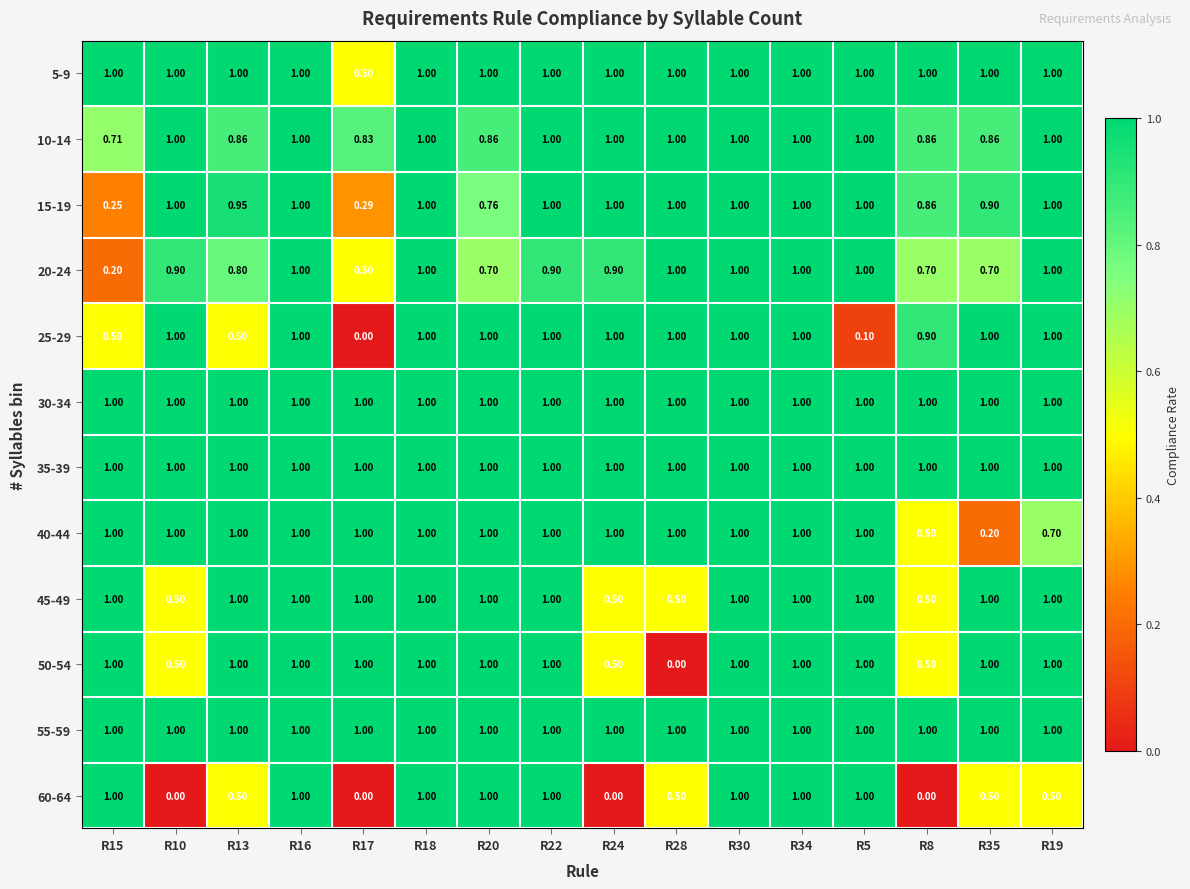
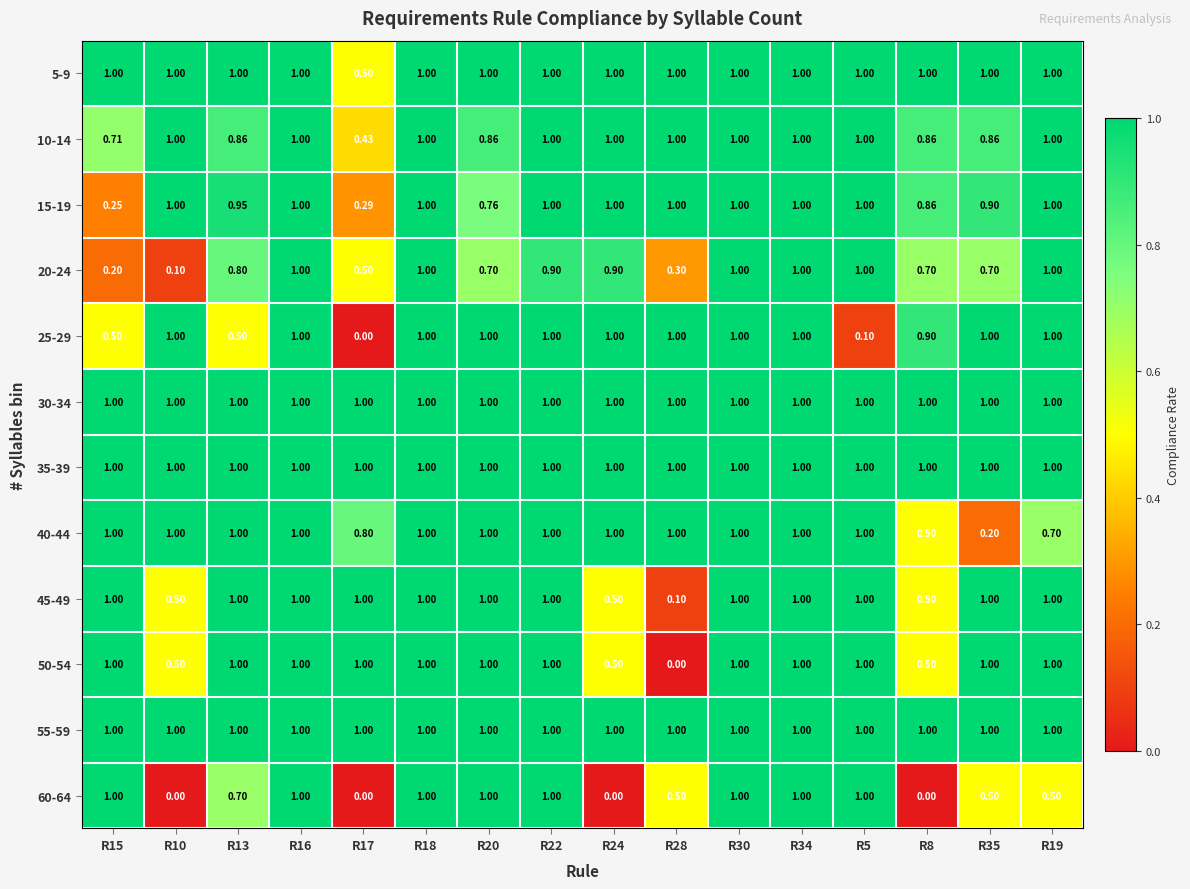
  {
    "5-9": {
      "R15": 1.00,
      "R10": 1.00,
      "R13": 1.00,
      "R16": 1.00,
      "R17": 0.50,
      "R18": 1.00,
      "R20": 1.00,
      "R22": 1.00,
      "R24": 1.00,
      "R28": 1.00,
      "R30": 1.00,
      "R34": 1.00,
      "R5": 1.00,
      "R8": 1.00,
      "R35": 1.00,
      "R19": 1.00
    },
    "10-14": {
      "R15": 0.71,
      "R10": 1.00,
      "R13": 0.86,
      "R16": 1.00,
-     "R17": 0.83,
+     "R17": 0.43,
      "R18": 1.00,
      "R20": 0.86,
      "R22": 1.00,
      "R24": 1.00,
      "R28": 1.00,
      "R30": 1.00,
      "R34": 1.00,
      "R5": 1.00,
      "R8": 0.86,
      "R35": 0.86,
      "R19": 1.00
    },
    "15-19": {
      "R15": 0.25,
      "R10": 1.00,
      "R13": 0.95,
      "R16": 1.00,
      "R17": 0.29,
      "R18": 1.00,
      "R20": 0.76,
      "R22": 1.00,
      "R24": 1.00,
      "R28": 1.00,
      "R30": 1.00,
      "R34": 1.00,
      "R5": 1.00,
      "R8": 0.86,
      "R35": 0.90,
      "R19": 1.00
    },
    "20-24": {
      "R15": 0.20,
-     "R10": 0.90,
+     "R10": 0.10,
      "R13": 0.80,
      "R16": 1.00,
      "R17": 0.50,
      "R18": 1.00,
      "R20": 0.70,
      "R22": 0.90,
      "R24": 0.90,
-     "R28": 1.00,
+     "R28": 0.30,
      "R30": 1.00,
      "R34": 1.00,
      "R5": 1.00,
      "R8": 0.70,
      "R35": 0.70,
      "R19": 1.00
    },
    "25-29": {
      "R15": 0.50,
      "R10": 1.00,
      "R13": 0.50,
      "R16": 1.00,
      "R17": 0.00,
      "R18": 1.00,
      "R20": 1.00,
      "R22": 1.00,
      "R24": 1.00,
      "R28": 1.00,
      "R30": 1.00,
      "R34": 1.00,
      "R5": 0.10,
      "R8": 0.90,
      "R35": 1.00,
      "R19": 1.00
    },
    "30-34": {
      "R15": 1.00,
      "R10": 1.00,
      "R13": 1.00,
      "R16": 1.00,
      "R17": 1.00,
      "R18": 1.00,
      "R20": 1.00,
      "R22": 1.00,
      "R24": 1.00,
      "R28": 1.00,
      "R30": 1.00,
      "R34": 1.00,
      "R5": 1.00,
      "R8": 1.00,
      "R35": 1.00,
      "R19": 1.00
    },
    "35-39": {
      "R15": 1.00,
      "R10": 1.00,
      "R13": 1.00,
      "R16": 1.00,
      "R17": 1.00,
      "R18": 1.00,
      "R20": 1.00,
      "R22": 1.00,
      "R24": 1.00,
      "R28": 1.00,
      "R30": 1.00,
      "R34": 1.00,
      "R5": 1.00,
      "R8": 1.00,
      "R35": 1.00,
      "R19": 1.00
    },
    "40-44": {
      "R15": 1.00,
      "R10": 1.00,
      "R13": 1.00,
      "R16": 1.00,
-     "R17": 1.00,
+     "R17": 0.80,
      "R18": 1.00,
      "R20": 1.00,
      "R22": 1.00,
      "R24": 1.00,
      "R28": 1.00,
      "R30": 1.00,
      "R34": 1.00,
      "R5": 1.00,
      "R8": 0.50,
      "R35": 0.20,
      "R19": 0.70
    },
    "45-49": {
      "R15": 1.00,
      "R10": 0.50,
      "R13": 1.00,
      "R16": 1.00,
      "R17": 1.00,
      "R18": 1.00,
      "R20": 1.00,
      "R22": 1.00,
      "R24": 0.50,
-     "R28": 0.50,
+     "R28": 0.10,
      "R30": 1.00,
      "R34": 1.00,
      "R5": 1.00,
      "R8": 0.50,
      "R35": 1.00,
      "R19": 1.00
    },
    "50-54": {
      "R15": 1.00,
      "R10": 0.50,
      "R13": 1.00,
      "R16": 1.00,
      "R17": 1.00,
      "R18": 1.00,
      "R20": 1.00,
      "R22": 1.00,
      "R24": 0.50,
      "R28": 0.00,
      "R30": 1.00,
      "R34": 1.00,
      "R5": 1.00,
      "R8": 0.50,
      "R35": 1.00,
      "R19": 1.00
    },
    "55-59": {
      "R15": 1.00,
      "R10": 1.00,
      "R13": 1.00,
      "R16": 1.00,
      "R17": 1.00,
      "R18": 1.00,
      "R20": 1.00,
      "R22": 1.00,
      "R24": 1.00,
      "R28": 1.00,
      "R30": 1.00,
      "R34": 1.00,
      "R5": 1.00,
      "R8": 1.00,
      "R35": 1.00,
      "R19": 1.00
    },
    "60-64": {
      "R15": 1.00,
      "R10": 0.00,
-     "R13": 0.50,
+     "R13": 0.70,
      "R16": 1.00,
      "R17": 0.00,
      "R18": 1.00,
      "R20": 1.00,
      "R22": 1.00,
      "R24": 0.00,
      "R28": 0.50,
      "R30": 1.00,
      "R34": 1.00,
      "R5": 1.00,
      "R8": 0.00,
      "R35": 0.50,
      "R19": 0.50
    }
  }
